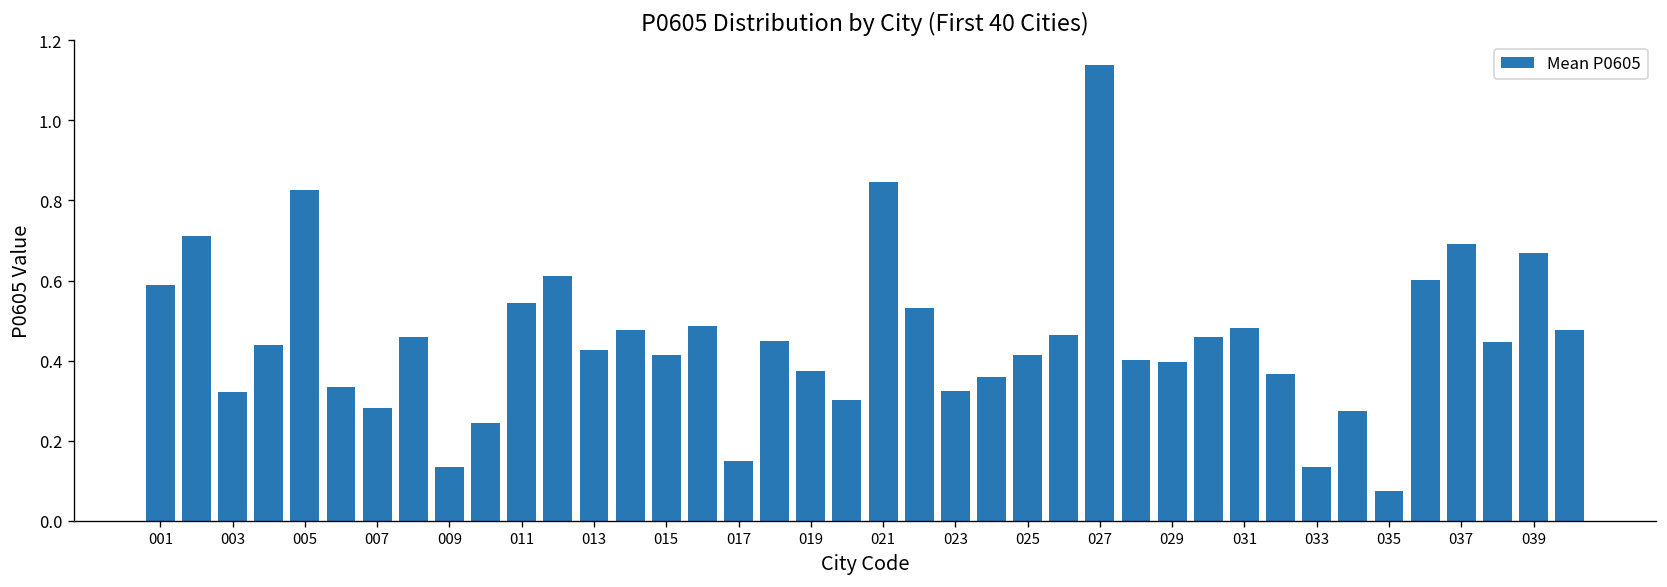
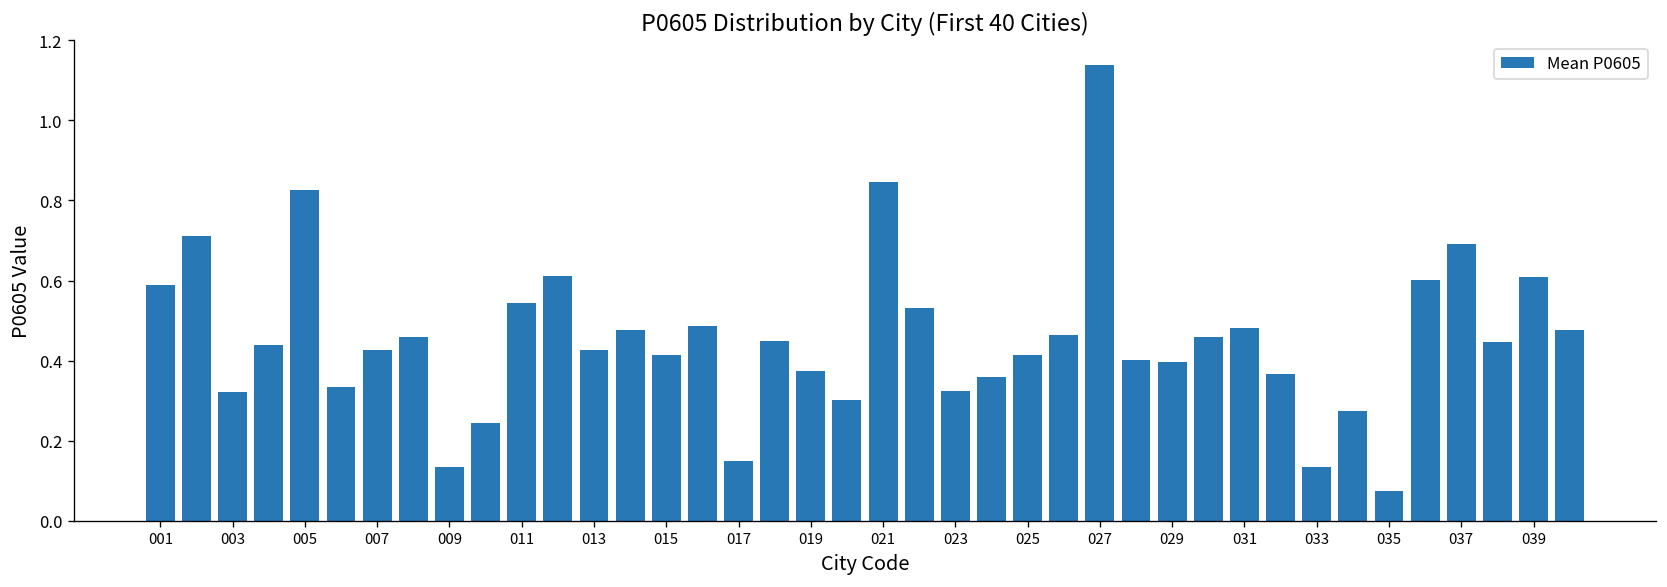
  {
    "001": 0.59,
    "003": 0.32,
    "005": 0.83,
-   "007": 0.28,
+   "007": 0.43,
    "009": 0.13,
    "011": 0.54,
    "013": 0.43,
    "015": 0.41,
    "017": 0.15,
    "019": 0.37,
    "021": 0.85,
    "023": 0.32,
    "025": 0.42,
    "027": 1.14,
    "029": 0.40,
    "031": 0.48,
    "033": 0.13,
    "035": 0.07,
    "037": 0.69,
-   "039": 0.67
+   "039": 0.61
  }
